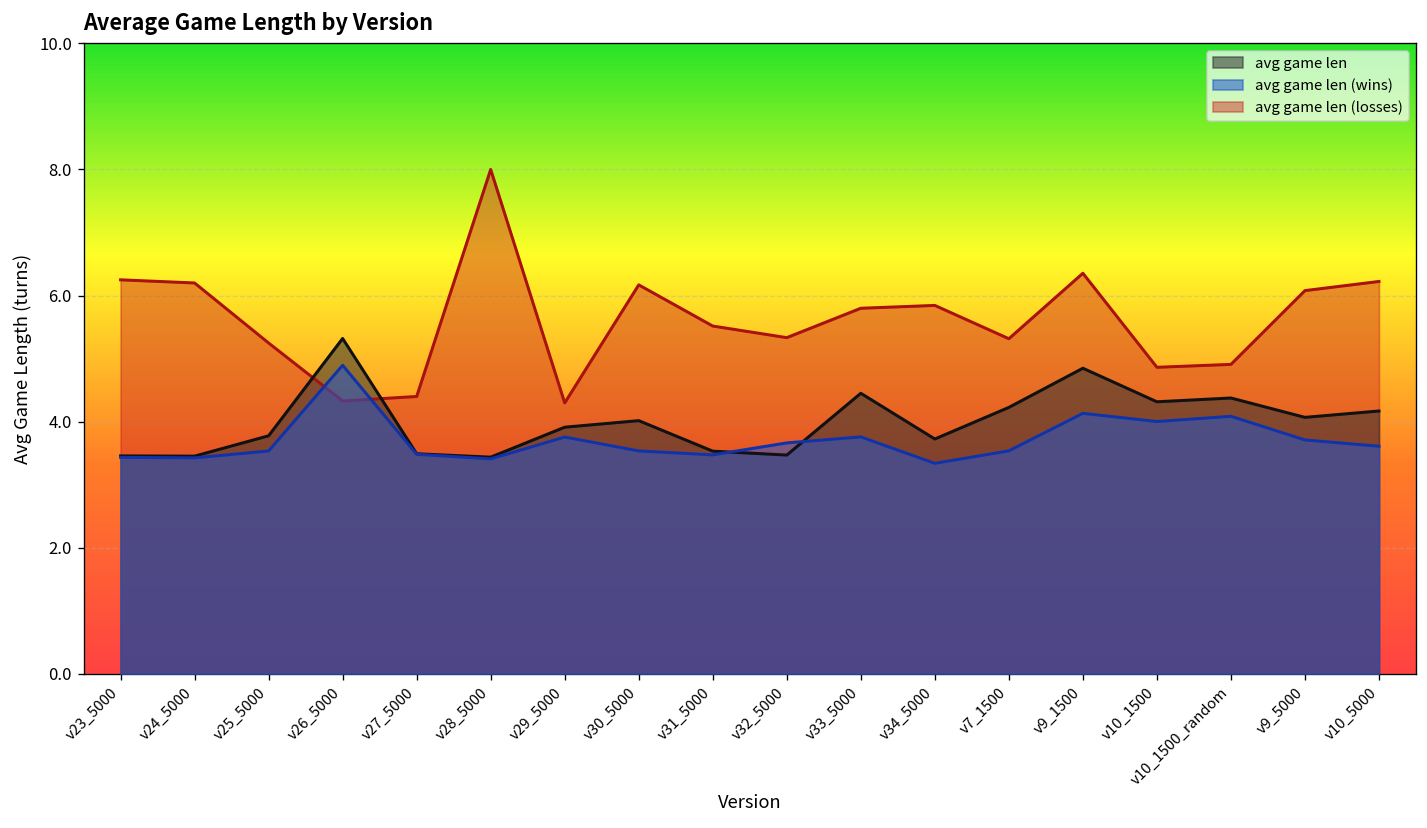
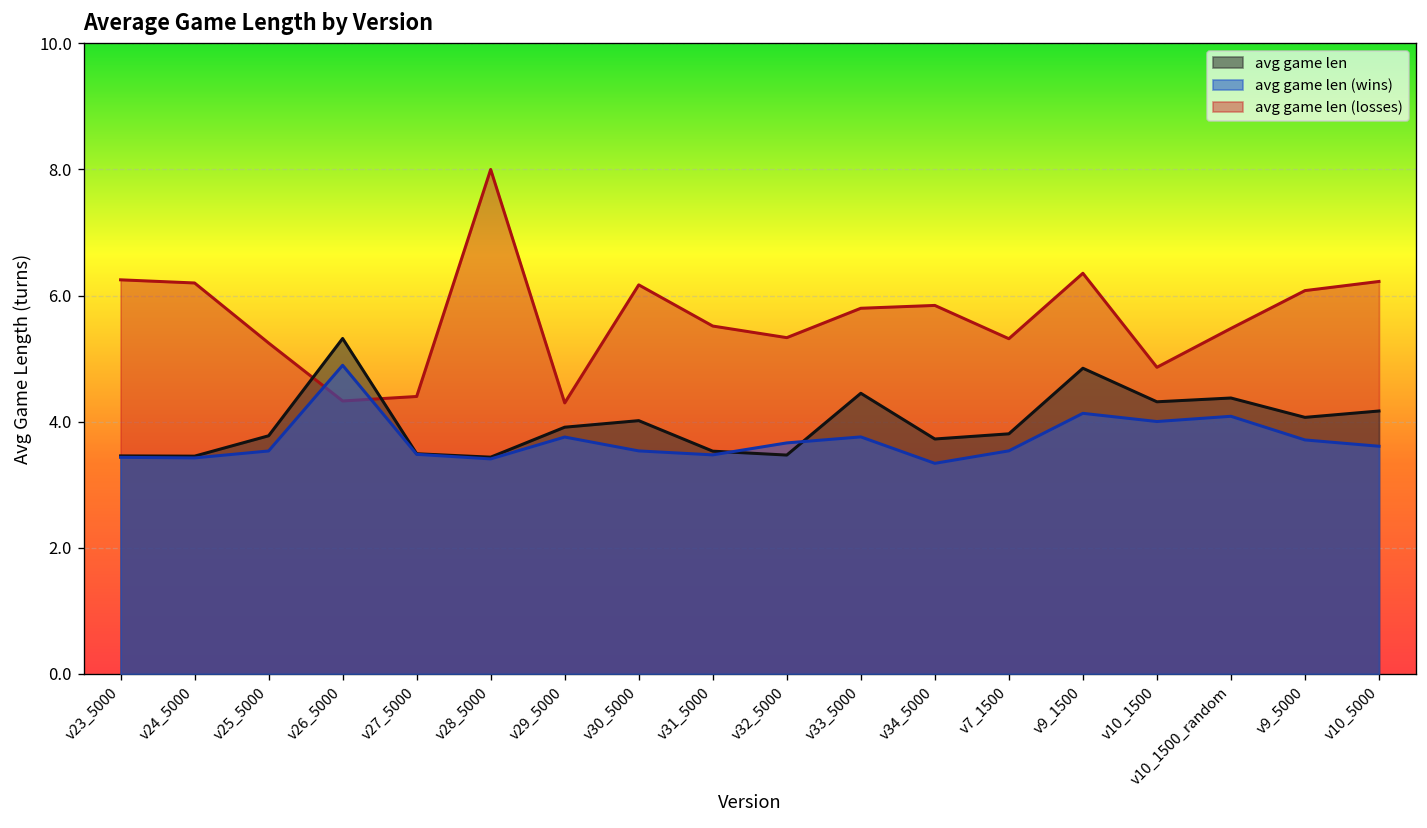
  {
    "avg game len": {
      "v25_5000": 3.8,
      "v26_5000": 5.3,
      "v29_5000": 3.9,
      "v30_5000": 4.0,
      "v31_5000": 3.5,
      "v32_5000": 3.5,
      "v33_5000": 4.5,
      "v34_5000": 3.7,
-     "v7_1500": 4.2,
+     "v7_1500": 3.8,
      "v9_1500": 4.8,
      "v10_1500": 4.3,
      "v10_1500_random": 4.4,
      "v9_5000": 4.1,
      "v10_5000": 4.2
    },
    "avg game len (wins)": {
      "v25_5000": 3.5,
      "v26_5000": 4.9,
      "v29_5000": 3.8,
      "v30_5000": 3.5,
      "v31_5000": 3.5,
      "v32_5000": 3.7,
      "v33_5000": 3.8,
      "v34_5000": 3.3,
      "v7_1500": 3.5,
      "v9_1500": 4.1,
      "v10_1500": 4.0,
      "v10_1500_random": 4.1,
      "v9_5000": 3.7,
      "v10_5000": 3.6
    },
    "avg game len (losses)": {
      "v23_5000": 6.3,
      "v24_5000": 6.2,
      "v25_5000": 5.2,
      "v26_5000": 4.3,
      "v27_5000": 4.4,
      "v28_5000": 8.0,
      "v29_5000": 4.3,
      "v30_5000": 6.2,
      "v31_5000": 5.5,
      "v32_5000": 5.3,
      "v33_5000": 5.8,
      "v34_5000": 5.8,
      "v7_1500": 5.3,
      "v9_1500": 6.4,
      "v10_1500": 4.9,
-     "v10_1500_random": 4.9,
+     "v10_1500_random": 5.5,
      "v9_5000": 6.1,
      "v10_5000": 6.2
    }
  }
